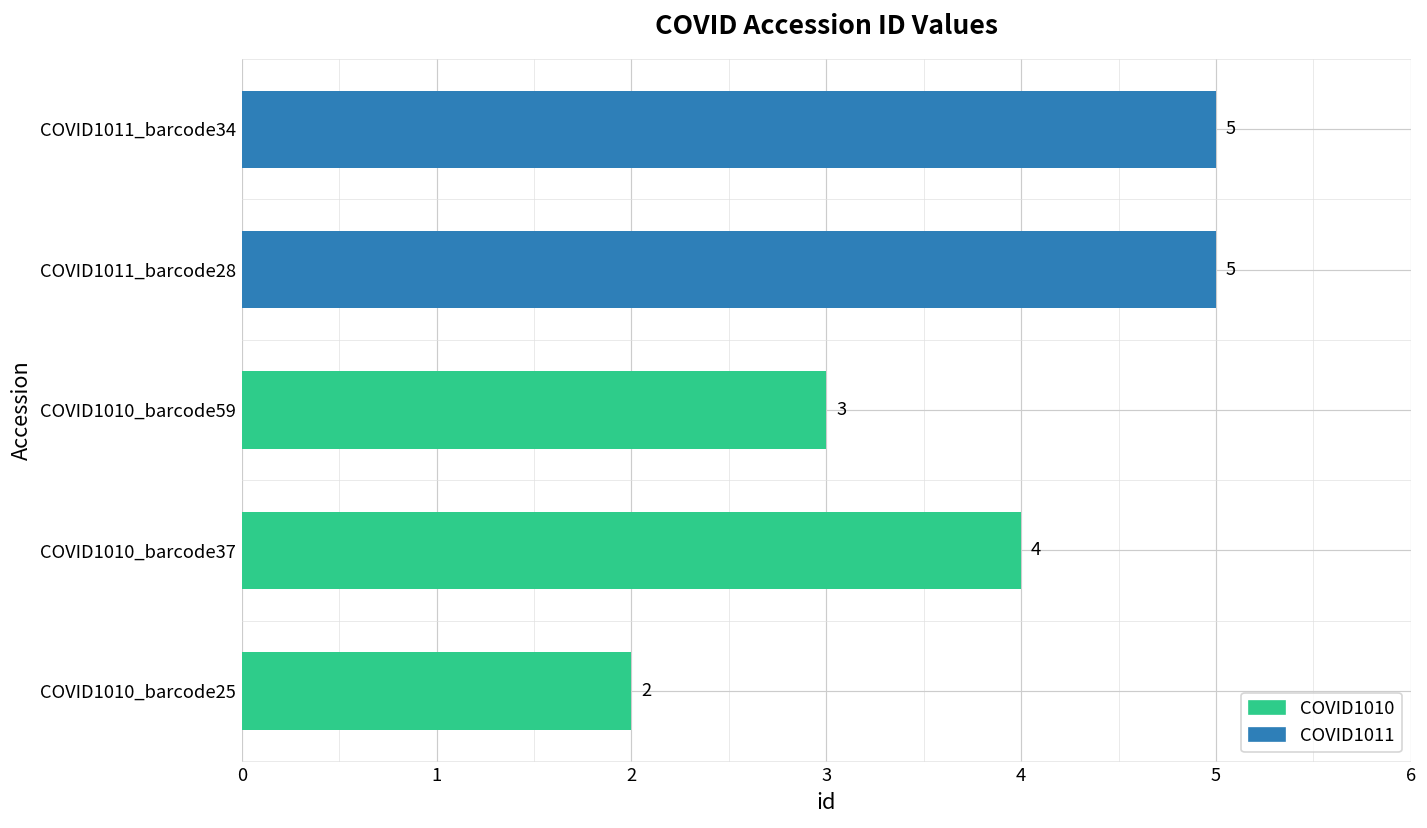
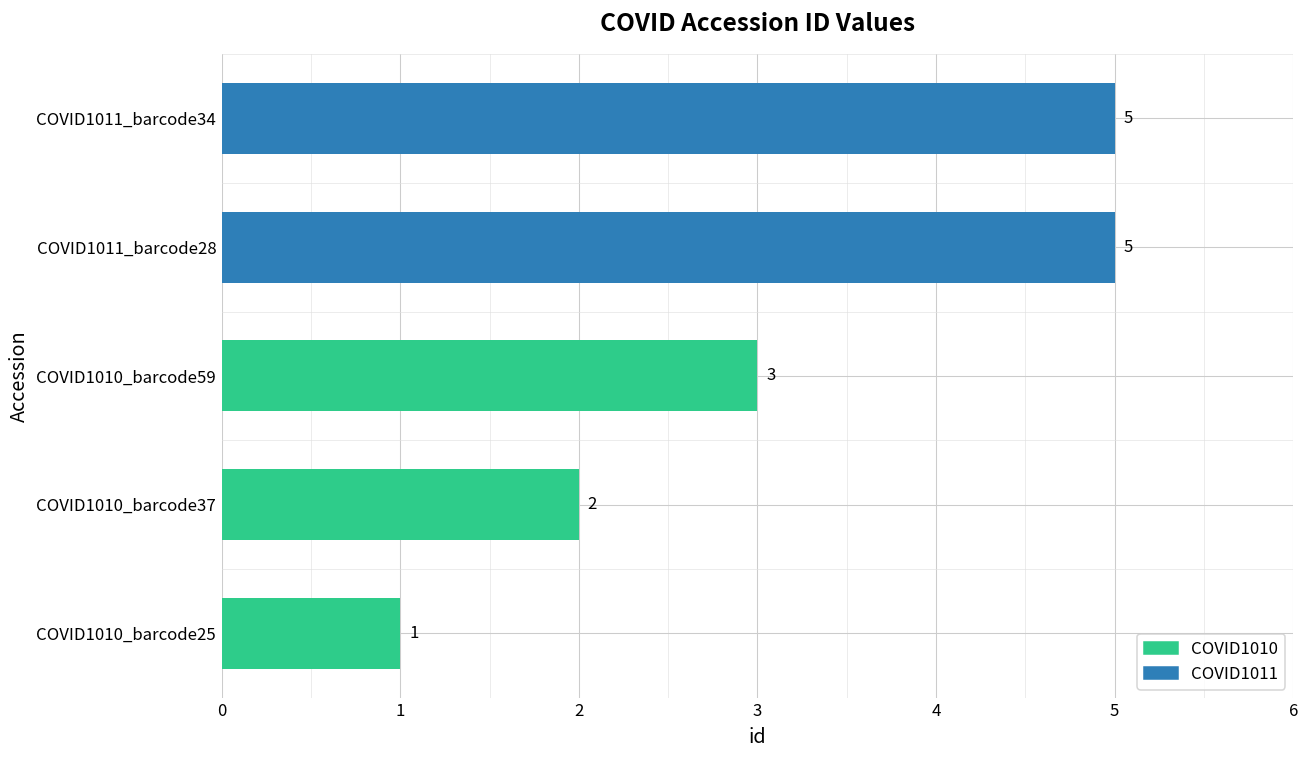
  {
    "COVID1011_barcode34": 5,
    "COVID1011_barcode28": 5,
    "COVID1010_barcode59": 3,
-   "COVID1010_barcode37": 4,
-   "COVID1010_barcode25": 2
+   "COVID1010_barcode37": 2,
+   "COVID1010_barcode25": 1
  }
